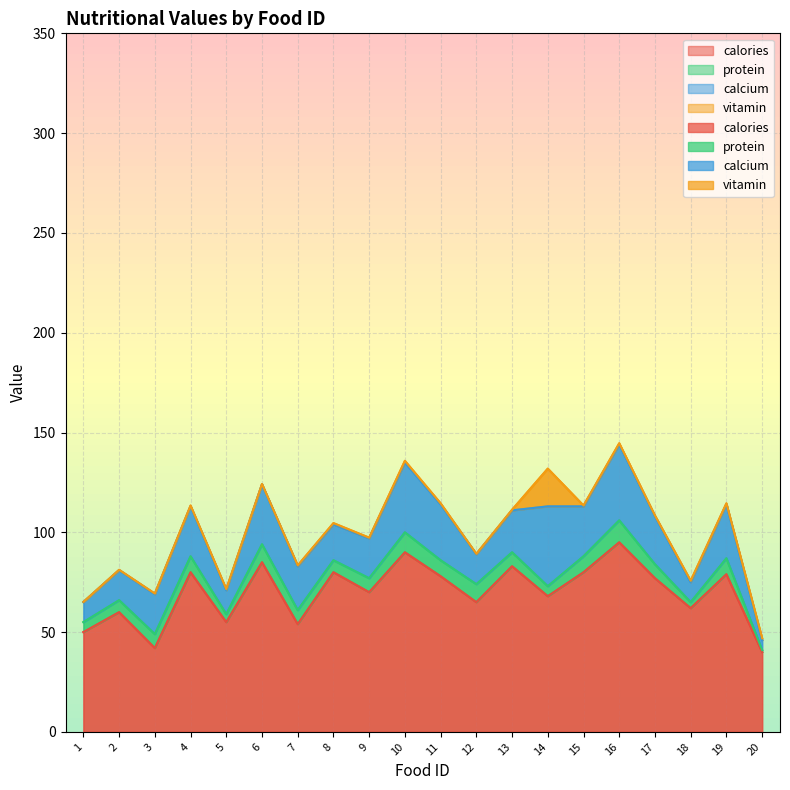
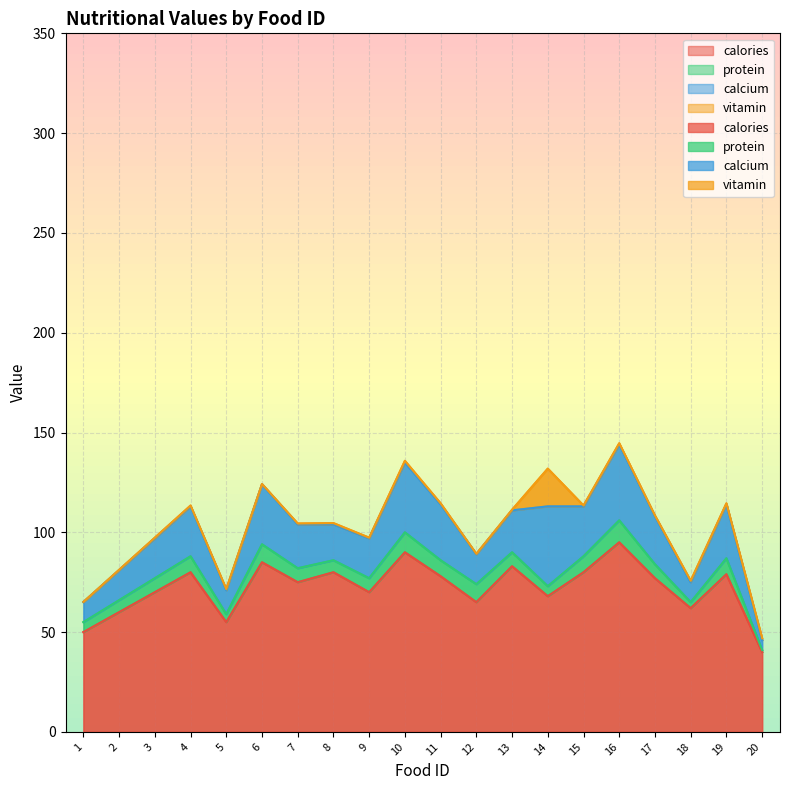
  {
    "calories": {
      "1": 50,
      "2": 60,
-     "3": 42,
+     "3": 70,
      "4": 80,
      "5": 55,
      "6": 85,
-     "7": 54,
+     "7": 75,
      "8": 80,
      "9": 70,
      "10": 90,
      "11": 78,
      "12": 65,
      "13": 83,
      "14": 68,
      "15": 80,
      "16": 95,
      "17": 77,
      "18": 62,
      "19": 79
    },
    "protein": {
      "1": 5,
      "2": 6,
      "3": 7,
      "4": 8,
      "5": 4,
      "6": 9,
      "7": 7,
      "8": 6,
      "9": 7,
      "10": 10,
      "11": 8,
      "12": 9,
      "13": 7,
      "14": 5,
      "15": 8,
      "16": 11,
      "17": 7,
      "18": 3,
      "19": 8
    },
    "calcium": {
      "14": 40
    },
    "vitamin": {
      "14": 19
    }
  }
